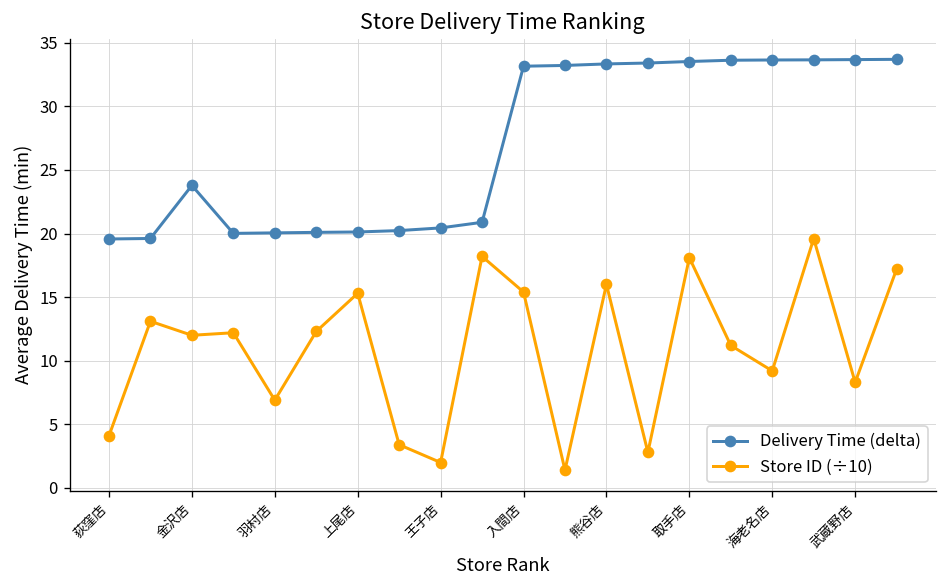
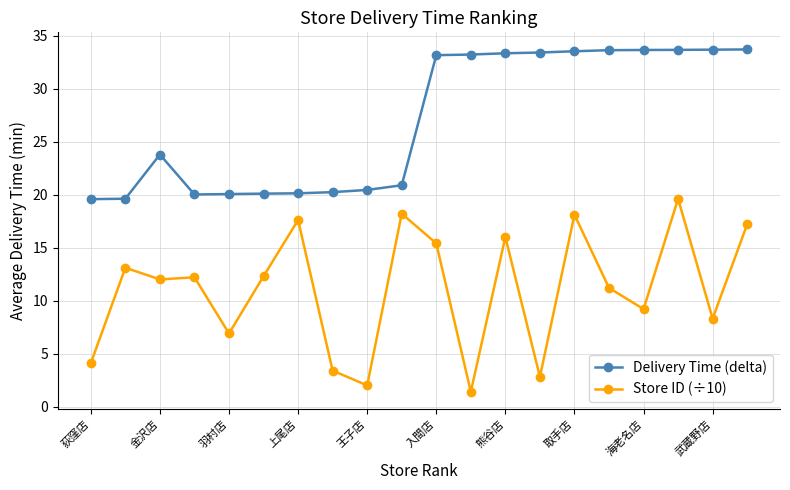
  {
    "Delivery Time (delta)": {
      "荻窪店": 19.6,
      "金沢店": 23.8,
      "羽村店": 20.1,
      "上尾店": 20.1,
      "王子店": 20.4,
      "入間店": 33.2,
      "熊谷店": 33.3,
      "取手店": 33.5,
      "海老名店": 33.6,
      "武蔵野店": 33.7
    },
    "Store ID (÷10)": {
      "荻窪店": 4.1,
      "金沢店": 12.0,
      "羽村店": 6.9,
-     "上尾店": 15.3,
+     "上尾店": 17.6,
      "王子店": 2.0,
      "入間店": 15.4,
      "熊谷店": 16.0,
      "取手店": 18.1,
      "海老名店": 9.2,
      "武蔵野店": 8.3
    }
  }
